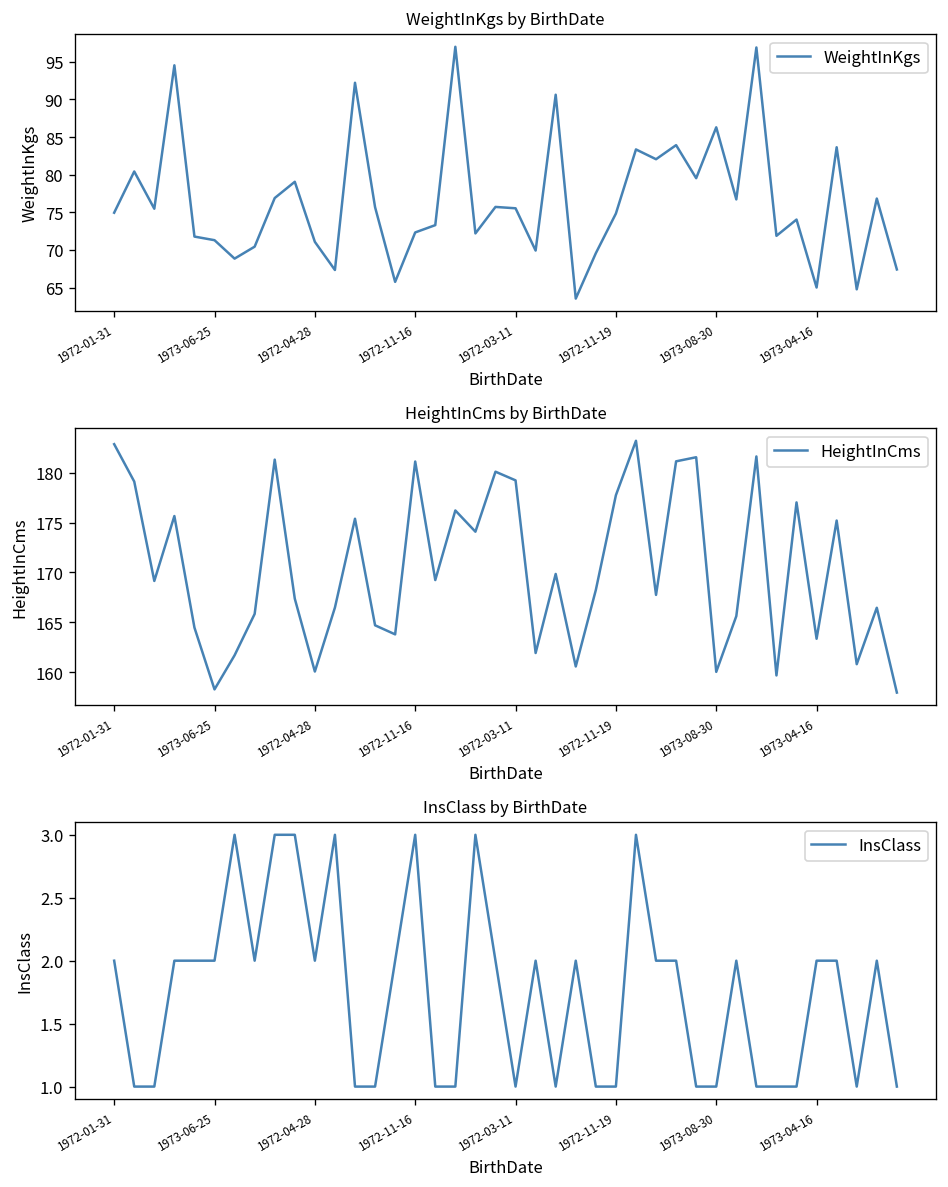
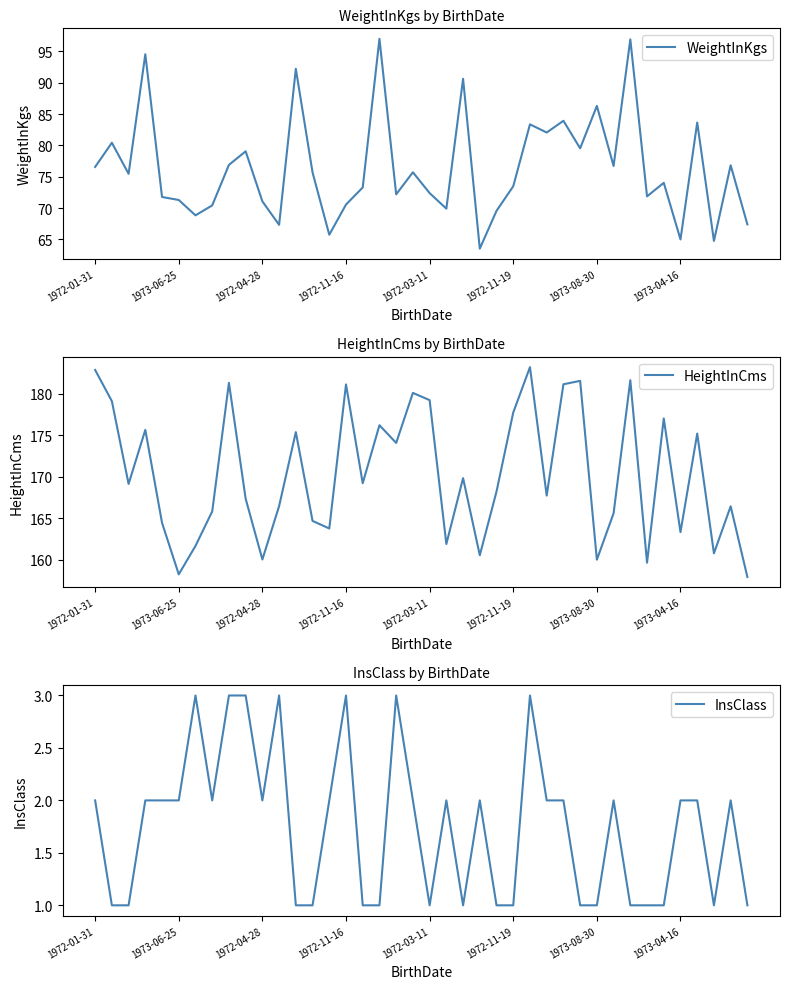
  {
    "WeightInKgs by BirthDate": {
-     "1972-01-31": 75,
+     "1972-01-31": 77,
      "1973-06-25": 71,
      "1972-04-28": 71,
-     "1972-11-16": 72,
-     "1972-03-11": 76,
-     "1972-11-19": 75,
+     "1972-11-16": 71,
+     "1972-03-11": 72,
+     "1972-11-19": 73,
      "1973-08-30": 86,
      "1973-04-16": 65
    },
    "HeightInCms by BirthDate": {
      "1972-01-31": 183,
      "1973-06-25": 158,
      "1972-04-28": 160,
      "1972-11-16": 181,
      "1972-03-11": 179,
      "1972-11-19": 178,
      "1973-08-30": 160,
      "1973-04-16": 163
    },
    "InsClass by BirthDate": {
      "1972-01-31": 2.00,
      "1973-06-25": 2.00,
      "1972-04-28": 2.00,
      "1972-11-16": 3.00,
      "1972-03-11": 1.00,
      "1972-11-19": 1.00,
      "1973-08-30": 1.00,
      "1973-04-16": 2.00
    }
  }
